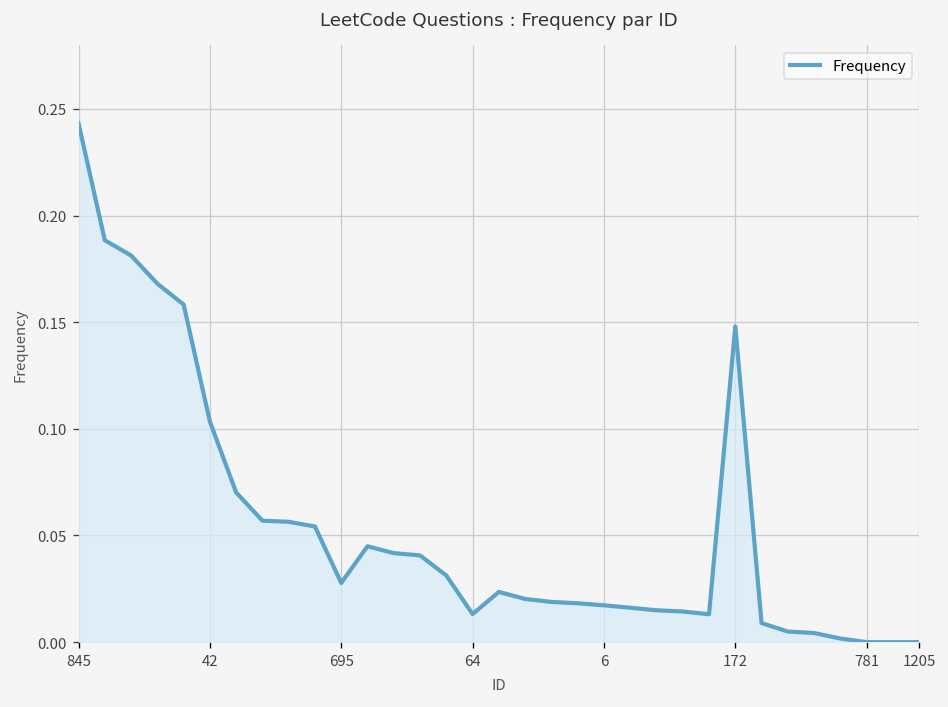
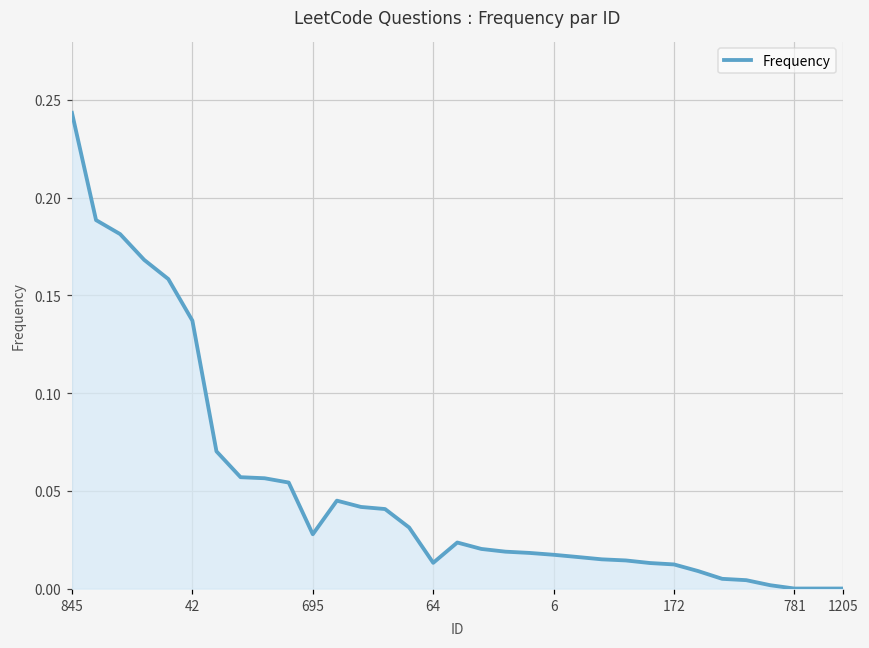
  {
    "845": 0.243,
-   "42": 0.103,
+   "42": 0.137,
    "695": 0.028,
    "64": 0.013,
-   "172": 0.148,
+   "172": 0.012,
    "781": 0.000,
    "1205": 0.000
  }
